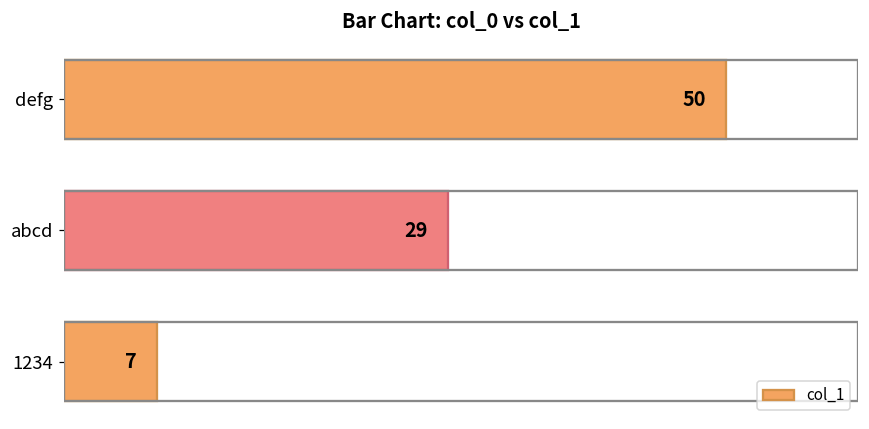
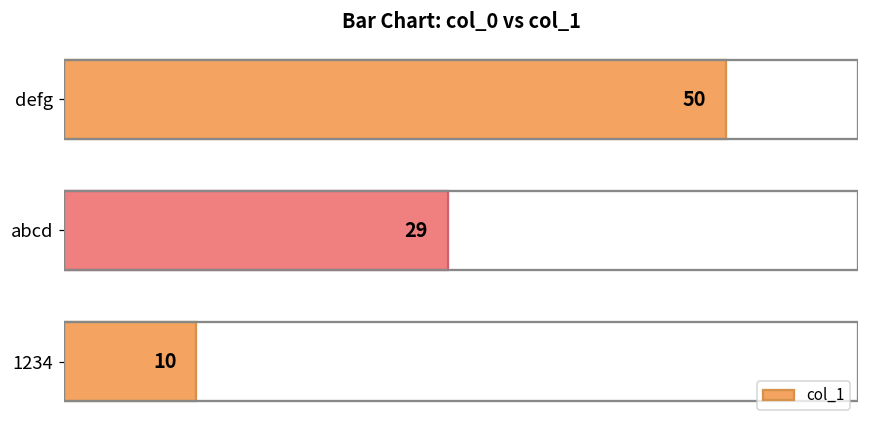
  {
    "defg": 50,
    "abcd": 29,
-   "1234": 7
+   "1234": 10
  }
